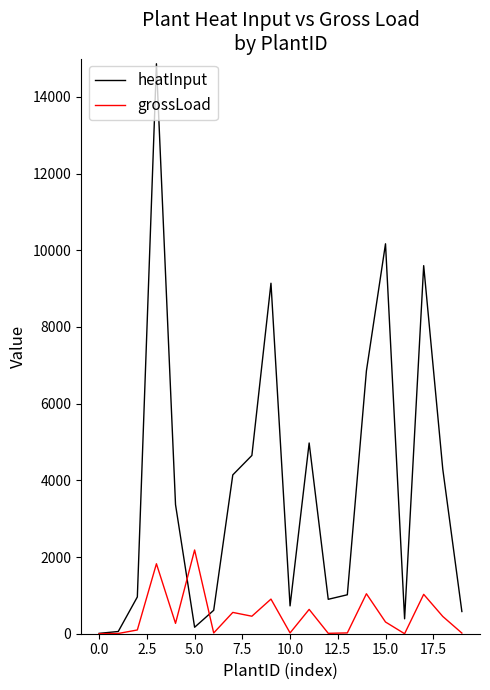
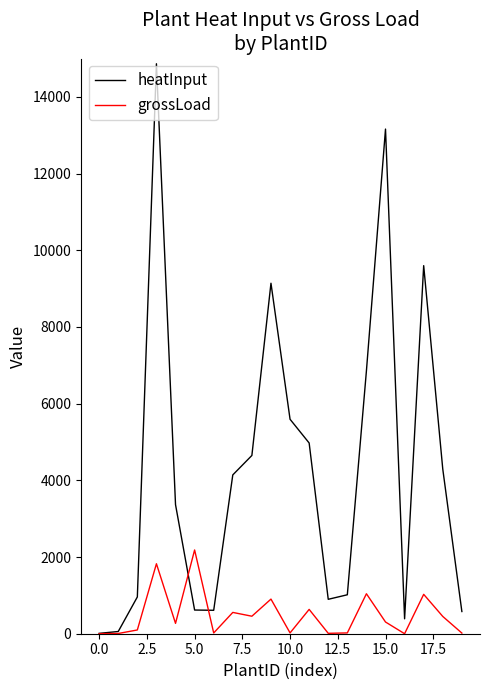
  {
    "heatInput": {
-     "5.0": 200,
-     "10.0": 700,
-     "15.0": 10200
+     "5.0": 600,
+     "10.0": 5600,
+     "15.0": 13200
    },
    "grossLoad": {
      "5.0": 2200,
      "10.0": 0,
      "15.0": 300
    }
  }
